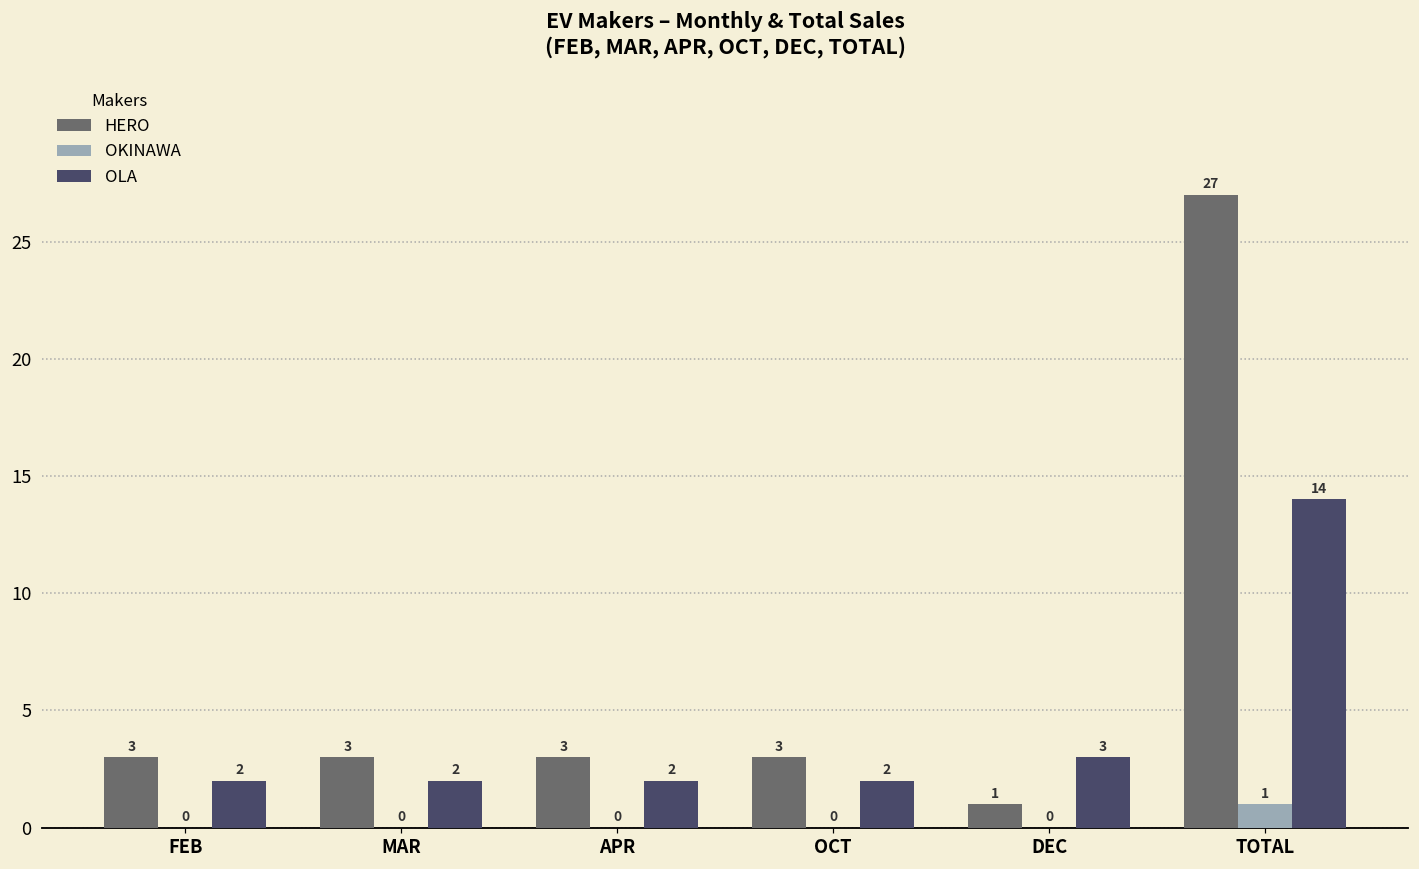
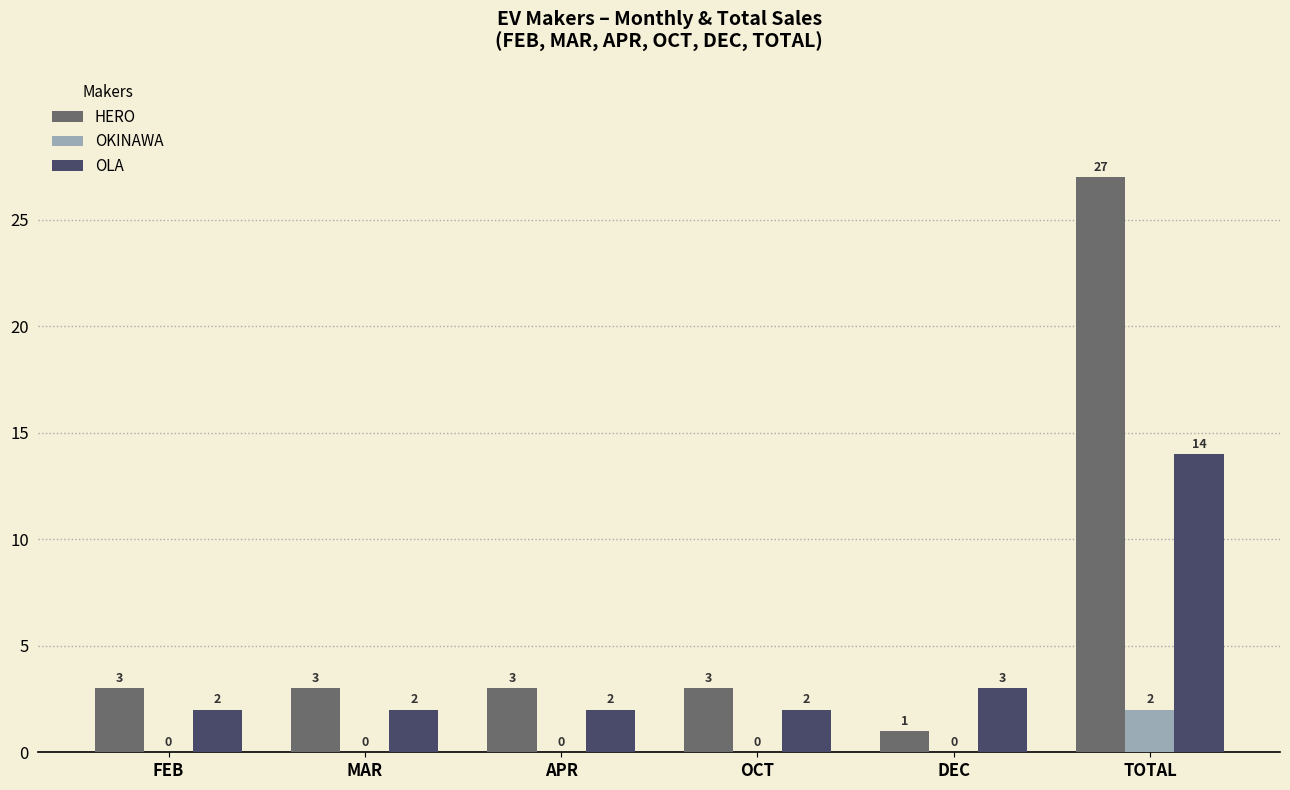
  {
    "OKINAWA": {
      "FEB": 0,
      "MAR": 0,
      "APR": 0,
      "OCT": 0,
      "DEC": 0,
-     "TOTAL": 1
+     "TOTAL": 2
    }
  }
